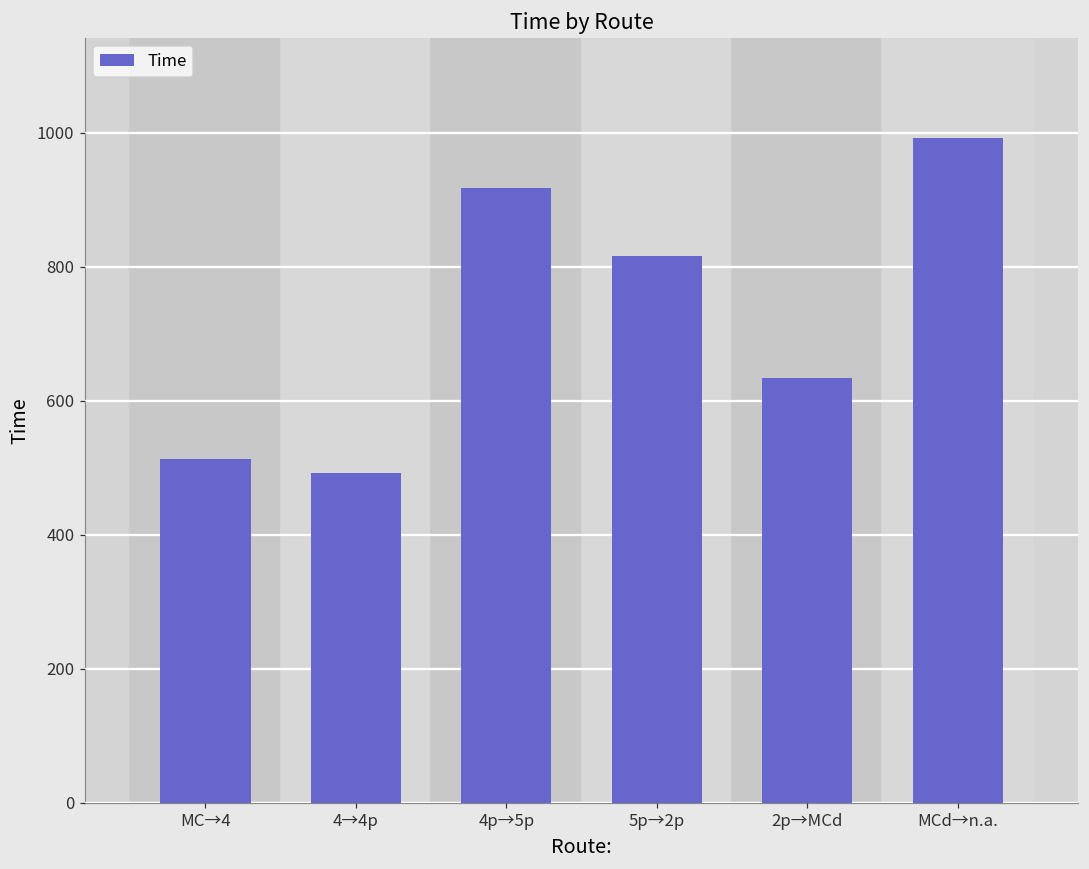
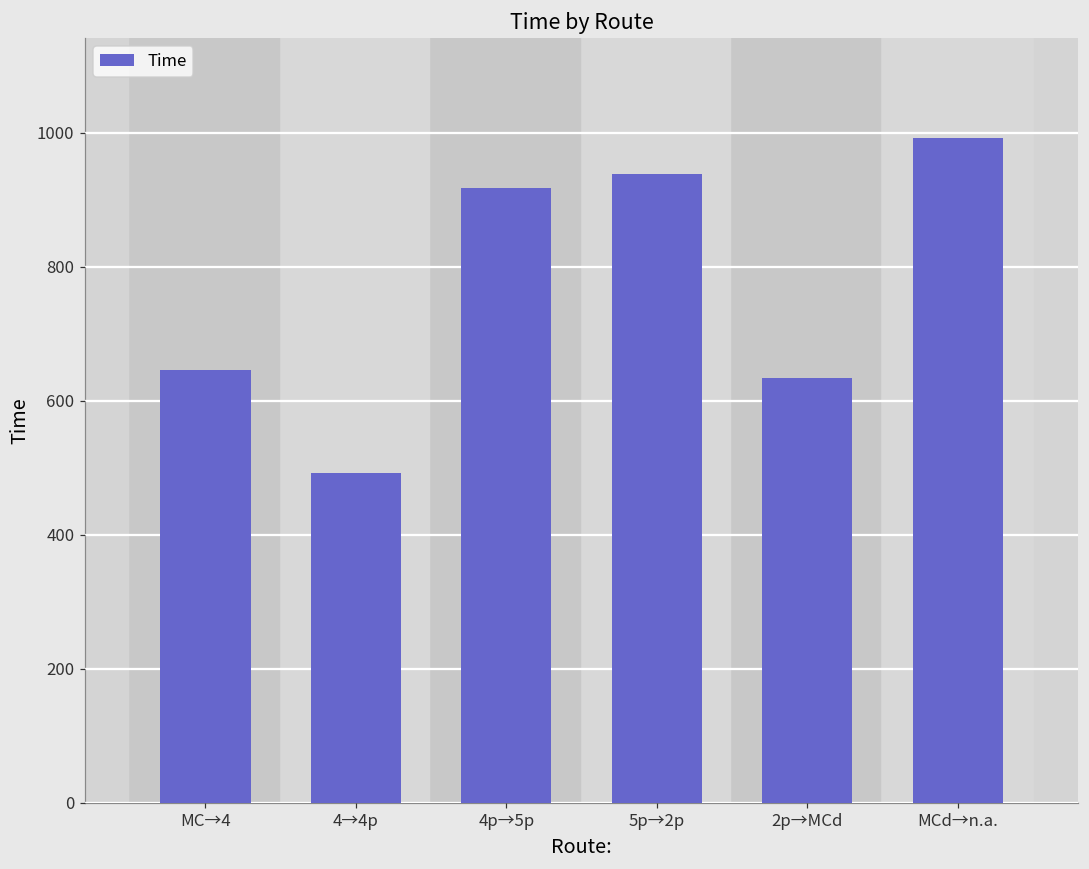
  {
-   "MC→4": 510,
+   "MC→4": 650,
    "4→4p": 490,
    "4p→5p": 920,
-   "5p→2p": 820,
+   "5p→2p": 940,
    "2p→MCd": 630,
    "MCd→n.a.": 990
  }
